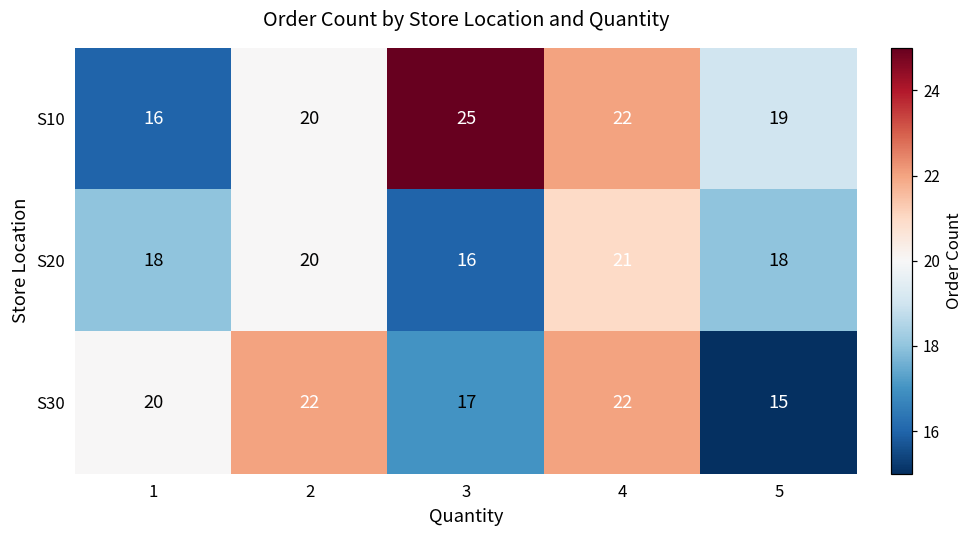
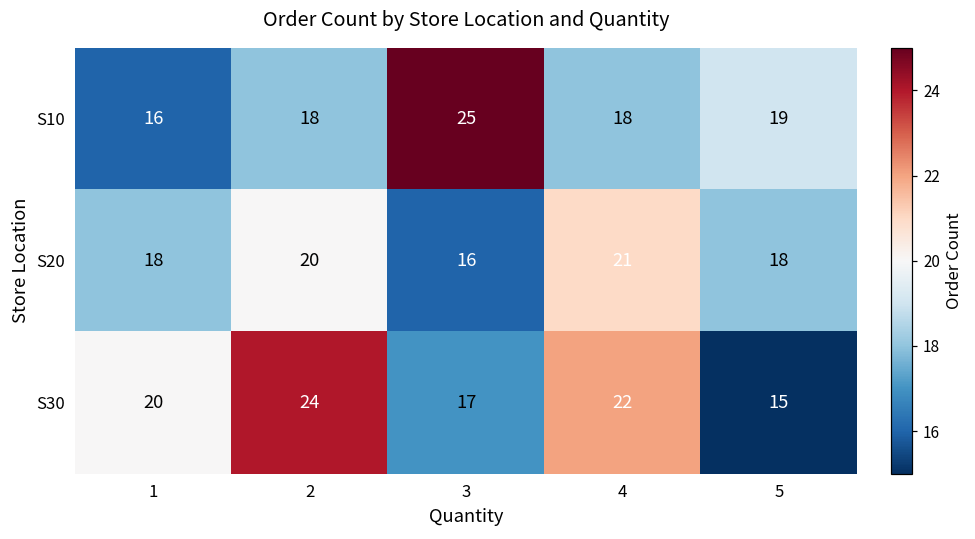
  {
    "S10": {
      "1": 16,
-     "2": 20,
+     "2": 18,
      "3": 25,
-     "4": 22,
+     "4": 18,
      "5": 19
    },
    "S20": {
      "1": 18,
      "2": 20,
      "3": 16,
      "4": 21,
      "5": 18
    },
    "S30": {
      "1": 20,
-     "2": 22,
+     "2": 24,
      "3": 17,
      "4": 22,
      "5": 15
    }
  }
